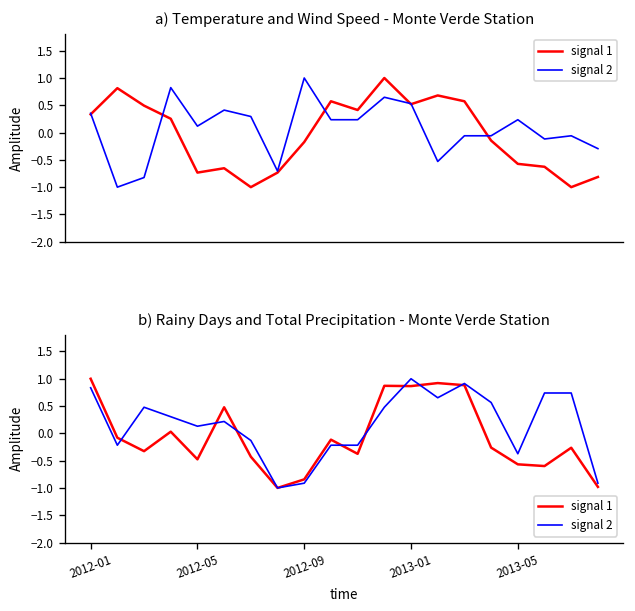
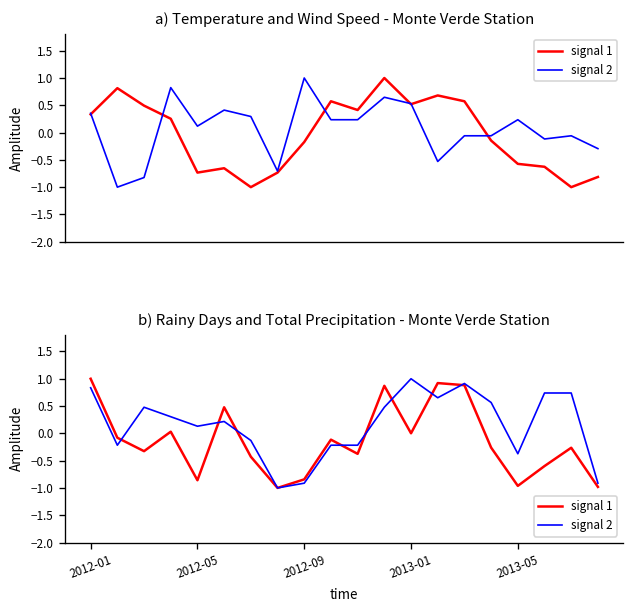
  {
    "b) Rainy Days and Total Precipitation - Monte Verde Station": {
      "signal 1": {
        "2012-01": 1.0,
-       "2012-05": -0.5,
+       "2012-05": -0.9,
        "2012-09": -0.8,
-       "2013-01": 0.9,
-       "2013-05": -0.6
+       "2013-01": 0.0,
+       "2013-05": -1.0
      },
      "signal 2": {
        "2012-01": 0.8,
        "2012-05": 0.1,
        "2012-09": -0.9,
        "2013-01": 1.0,
        "2013-05": -0.4
      }
    }
  }
